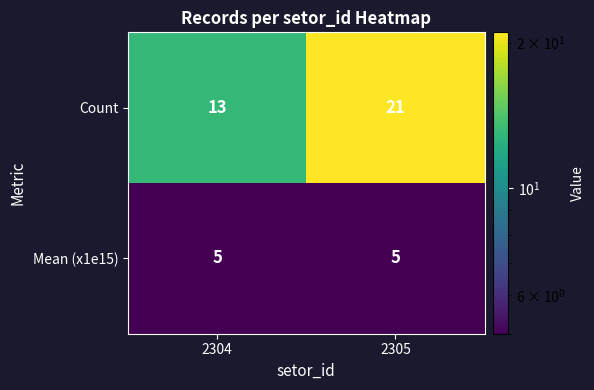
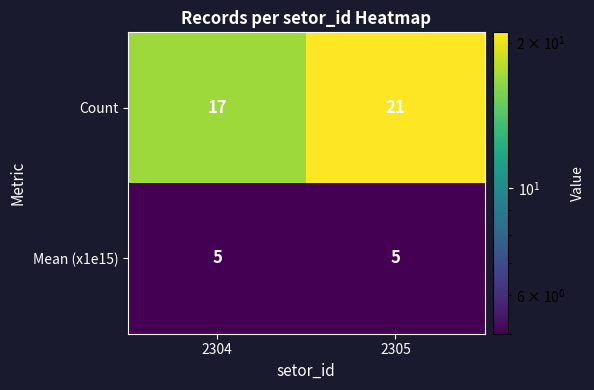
  {
    "Count": {
-     "2304": 13,
+     "2304": 17,
      "2305": 21
    },
    "Mean (x1e15)": {
      "2304": 5,
      "2305": 5
    }
  }
